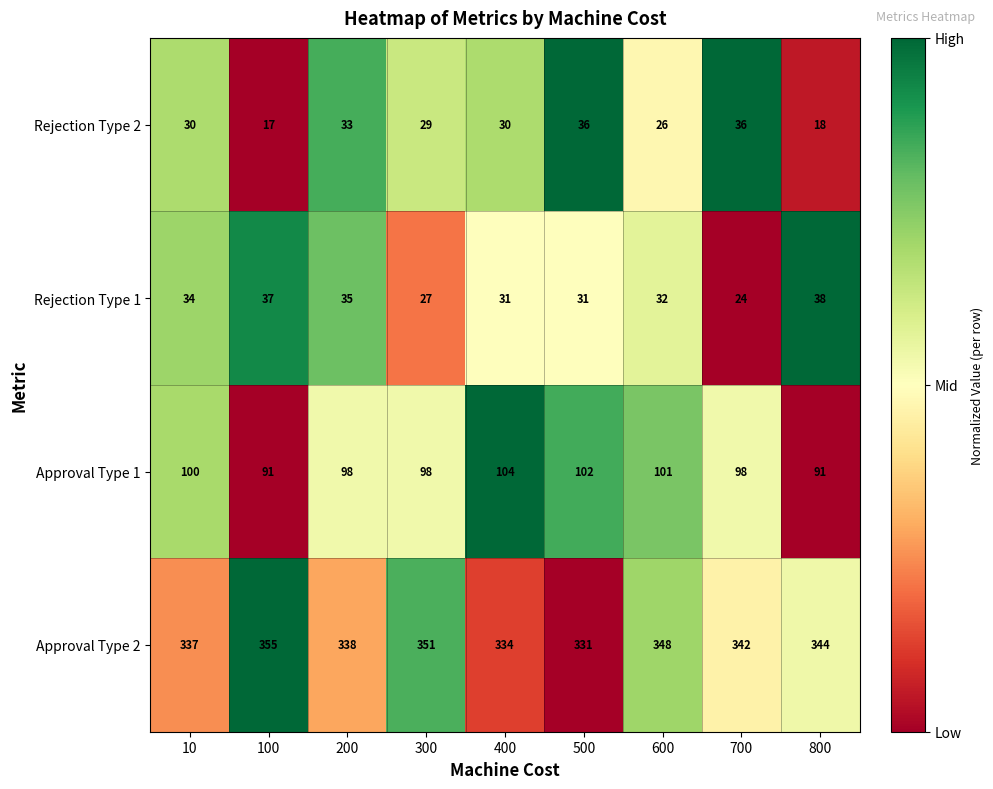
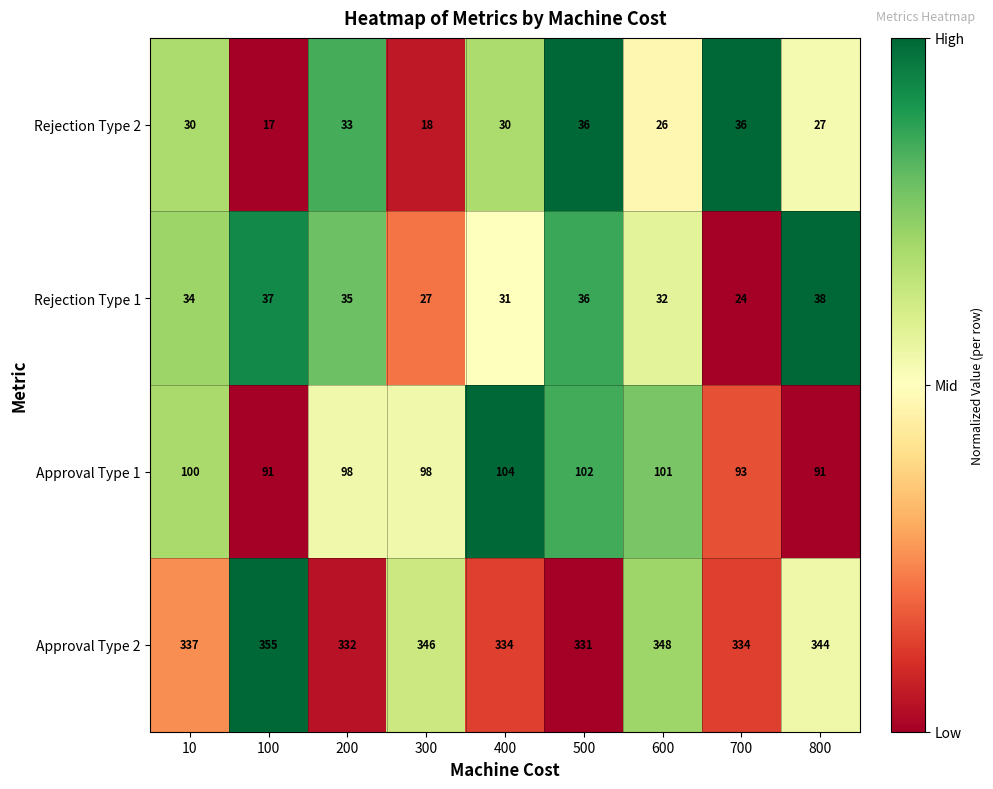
  {
    "Rejection Type 2": {
      "10": 30,
      "100": 17,
      "200": 33,
-     "300": 29,
+     "300": 18,
      "400": 30,
      "500": 36,
      "600": 26,
      "700": 36,
-     "800": 18
+     "800": 27
    },
    "Rejection Type 1": {
      "10": 34,
      "100": 37,
      "200": 35,
      "300": 27,
      "400": 31,
-     "500": 31,
+     "500": 36,
      "600": 32,
      "700": 24,
      "800": 38
    },
    "Approval Type 1": {
      "10": 100,
      "100": 91,
      "200": 98,
      "300": 98,
      "400": 104,
      "500": 102,
      "600": 101,
-     "700": 98,
+     "700": 93,
      "800": 91
    },
    "Approval Type 2": {
      "10": 337,
      "100": 355,
-     "200": 338,
-     "300": 351,
+     "200": 332,
+     "300": 346,
      "400": 334,
      "500": 331,
      "600": 348,
-     "700": 342,
+     "700": 334,
      "800": 344
    }
  }
